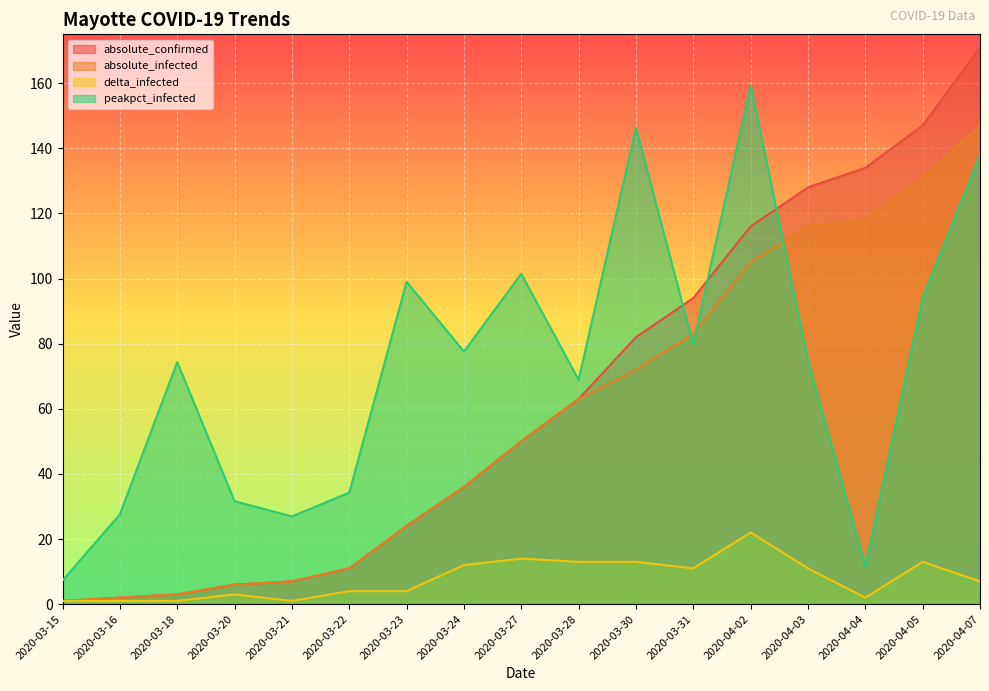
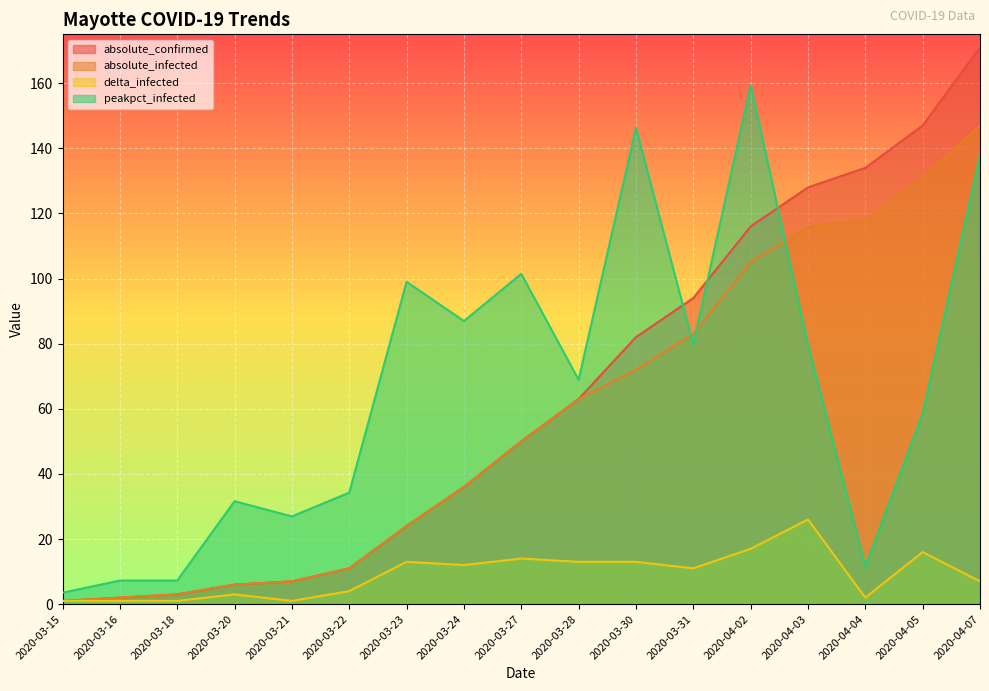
  {
    "delta_infected": {
      "2020-03-16": 1,
      "2020-03-18": 1,
      "2020-03-20": 3,
      "2020-03-21": 1,
      "2020-03-22": 4,
-     "2020-03-23": 4,
+     "2020-03-23": 13,
      "2020-03-24": 12,
      "2020-03-27": 14,
      "2020-03-28": 13,
      "2020-03-30": 13,
      "2020-03-31": 11,
-     "2020-04-02": 22,
-     "2020-04-03": 11,
+     "2020-04-02": 17,
+     "2020-04-03": 26,
      "2020-04-04": 2,
-     "2020-04-05": 13,
+     "2020-04-05": 16,
      "2020-04-07": 7
    },
    "peakpct_infected": {
-     "2020-03-15": 7,
-     "2020-03-16": 28,
-     "2020-03-18": 74,
+     "2020-03-15": 4,
+     "2020-03-16": 7,
+     "2020-03-18": 7,
      "2020-03-20": 32,
      "2020-03-21": 27,
      "2020-03-22": 34,
      "2020-03-23": 99,
-     "2020-03-24": 78,
+     "2020-03-24": 87,
      "2020-03-27": 101,
      "2020-03-28": 69,
      "2020-03-30": 146,
      "2020-03-31": 80,
      "2020-04-02": 159,
-     "2020-04-03": 75,
+     "2020-04-03": 80,
      "2020-04-04": 12,
-     "2020-04-05": 94,
+     "2020-04-05": 59,
      "2020-04-07": 138
    }
  }
